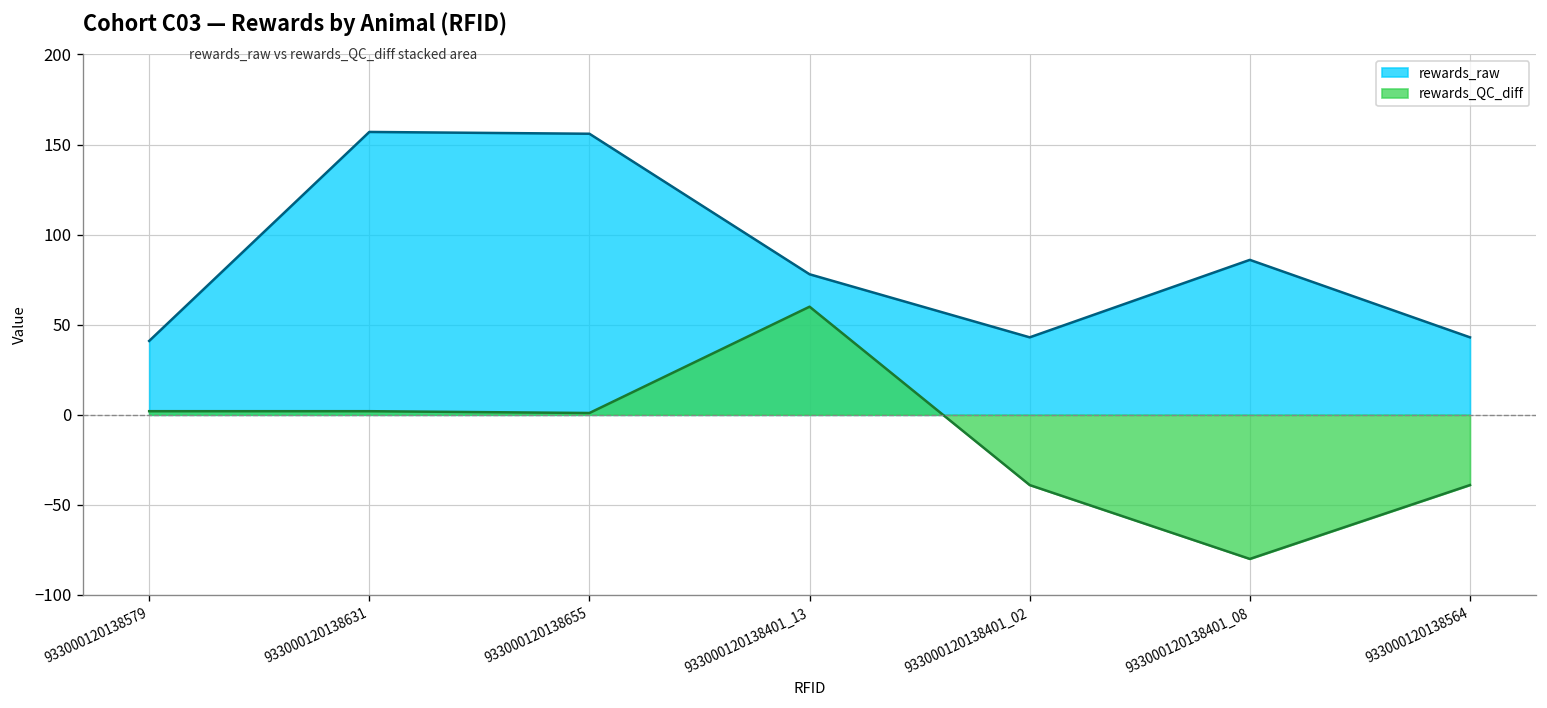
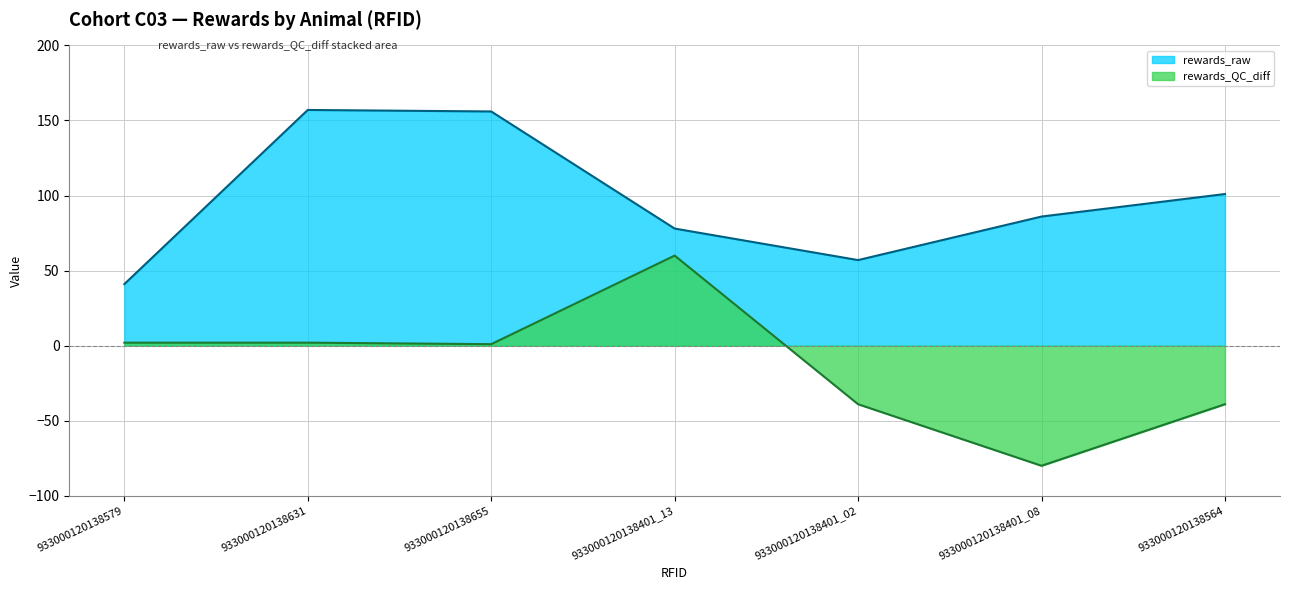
  {
    "rewards_raw": {
      "933000120138579": 41,
      "933000120138631": 157,
      "933000120138655": 156,
      "933000120138401_13": 78,
-     "933000120138401_02": 43,
+     "933000120138401_02": 57,
      "933000120138401_08": 86,
-     "933000120138564": 43
+     "933000120138564": 101
    }
  }
